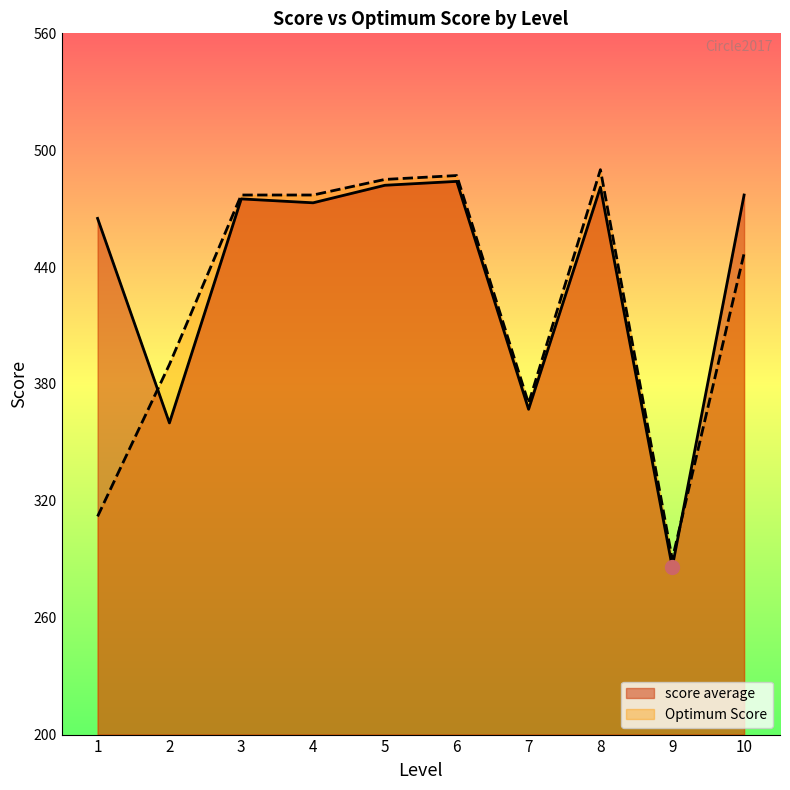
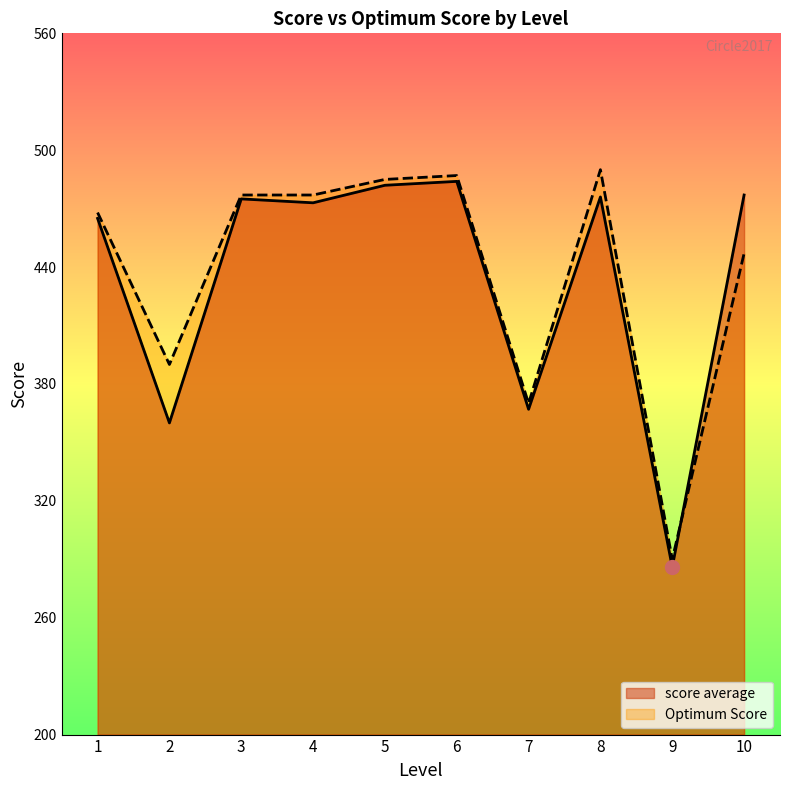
  {
    "score average": {
      "1": 465,
      "2": 360,
      "3": 475,
      "4": 473,
      "5": 482,
      "6": 484,
      "7": 367,
-     "8": 481,
+     "8": 476,
      "10": 477
    },
    "Optimum Score": {
-     "1": 312,
+     "1": 468,
      "2": 390,
      "3": 477,
      "4": 477,
      "5": 485,
      "6": 487,
      "7": 370,
      "8": 490,
      "9": 290,
      "10": 447
    }
  }
